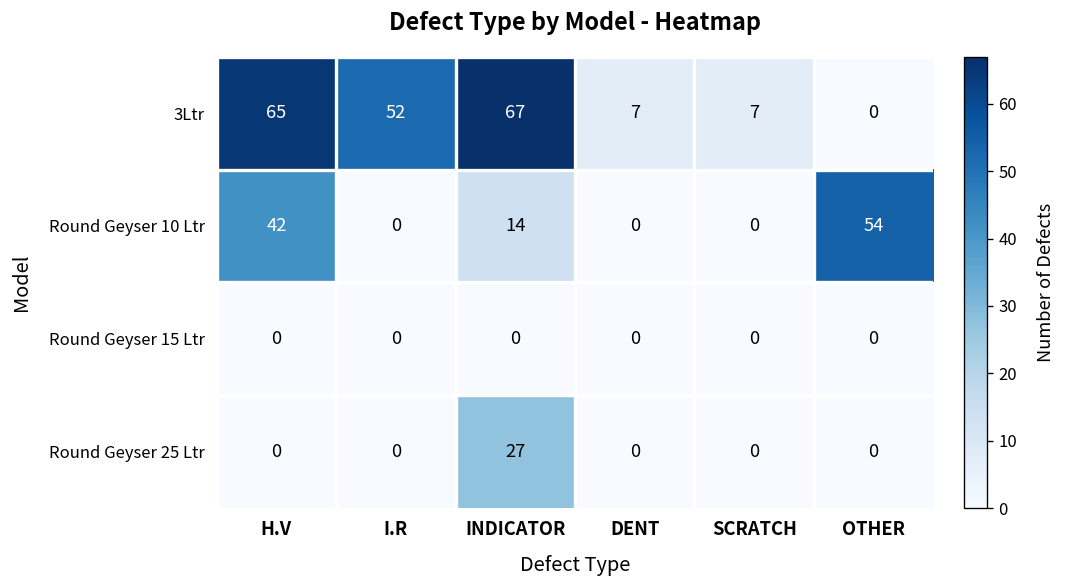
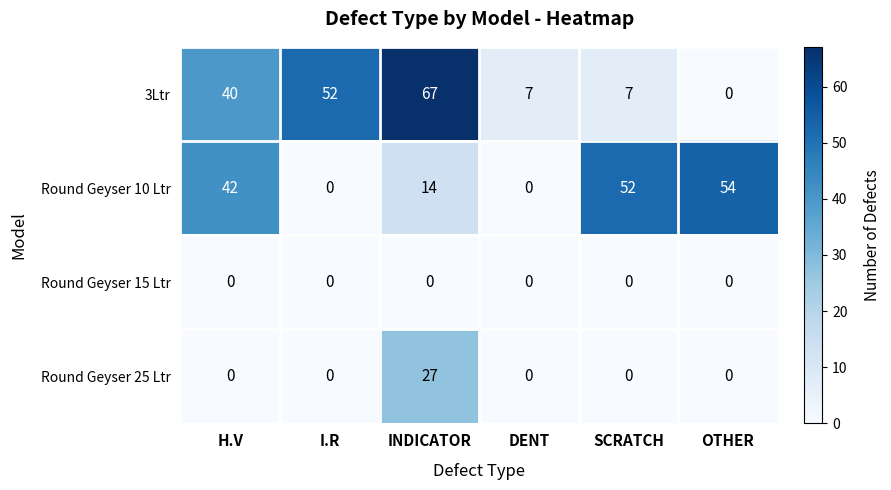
  {
    "3Ltr": {
-     "H.V": 65,
+     "H.V": 40,
      "I.R": 52,
      "INDICATOR": 67,
      "DENT": 7,
      "SCRATCH": 7,
      "OTHER": 0
    },
    "Round Geyser 10 Ltr": {
      "H.V": 42,
      "I.R": 0,
      "INDICATOR": 14,
      "DENT": 0,
-     "SCRATCH": 0,
+     "SCRATCH": 52,
      "OTHER": 54
    },
    "Round Geyser 15 Ltr": {
      "H.V": 0,
      "I.R": 0,
      "INDICATOR": 0,
      "DENT": 0,
      "SCRATCH": 0,
      "OTHER": 0
    },
    "Round Geyser 25 Ltr": {
      "H.V": 0,
      "I.R": 0,
      "INDICATOR": 27,
      "DENT": 0,
      "SCRATCH": 0,
      "OTHER": 0
    }
  }
